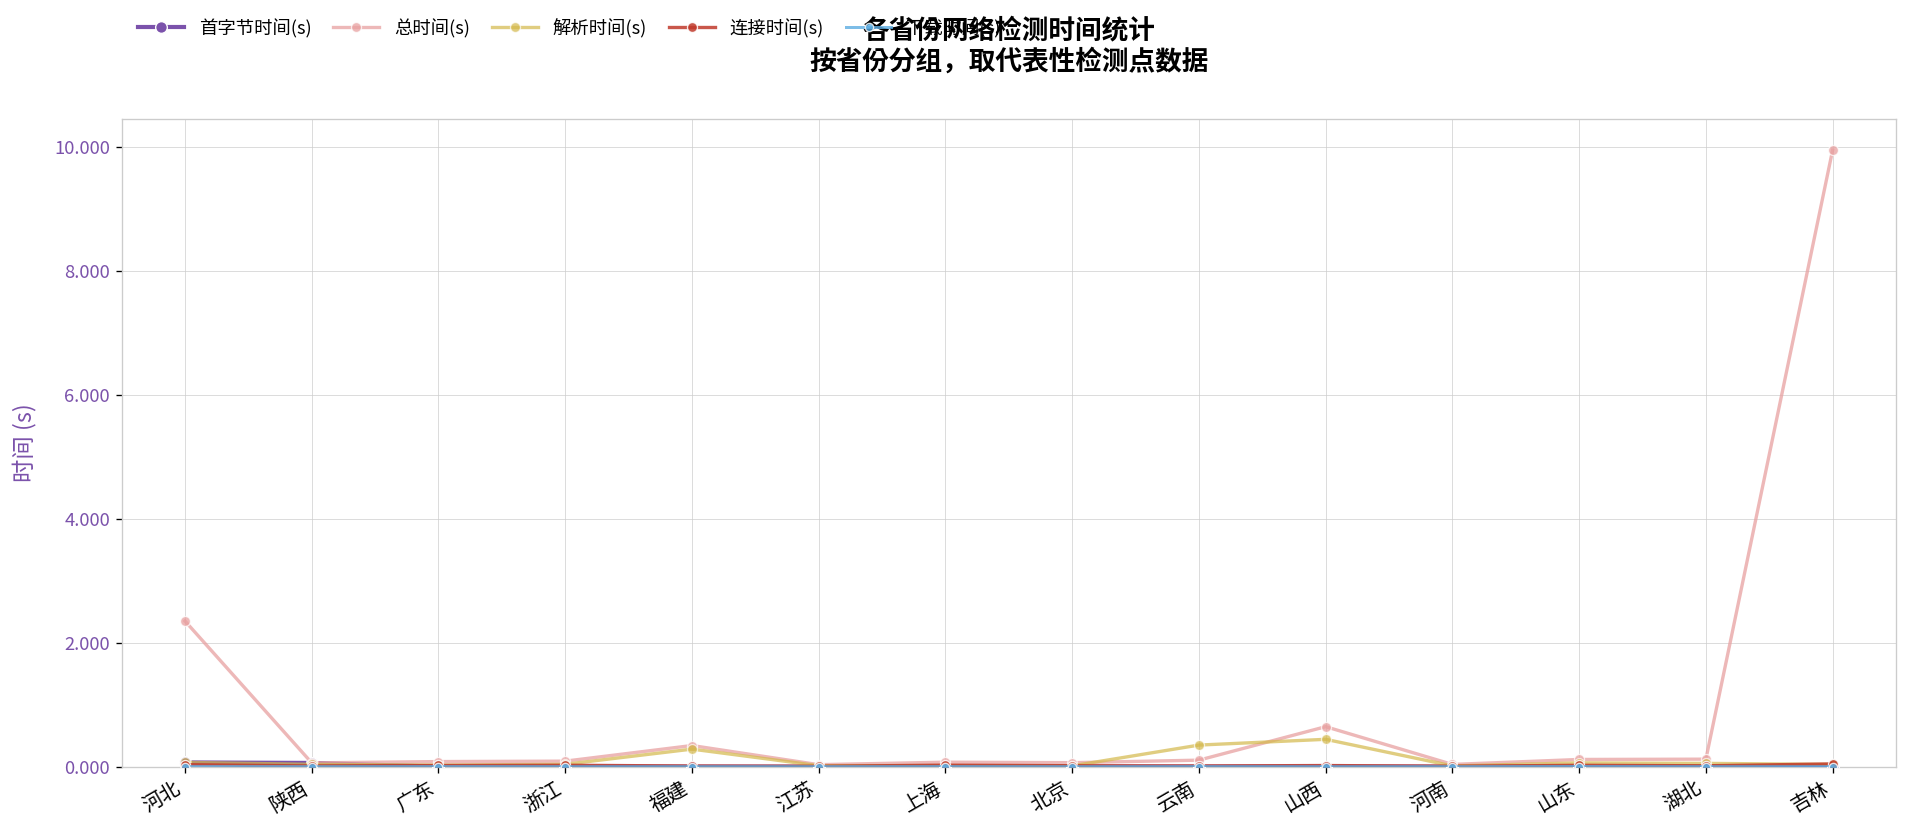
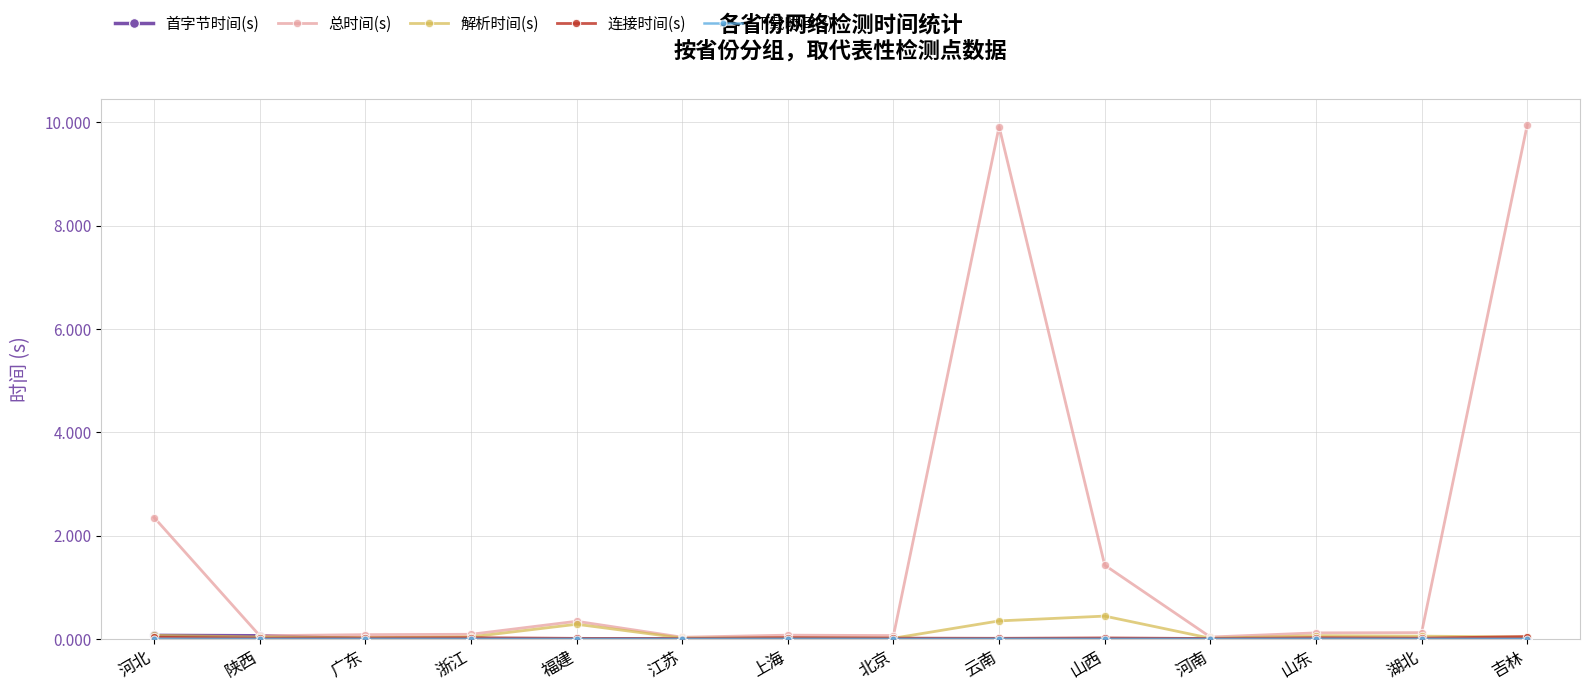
  {
    "总时间(s)": {
      "河北": 2.4,
      "广东": 0.1,
      "浙江": 0.1,
      "福建": 0.3,
-     "云南": 0.1,
-     "山西": 0.6,
+     "云南": 9.9,
+     "山西": 1.4,
      "山东": 0.1,
      "湖北": 0.1,
      "吉林": 9.9
    },
    "解析时间(s)": {
      "福建": 0.3,
      "云南": 0.3,
      "山西": 0.4
    }
  }
